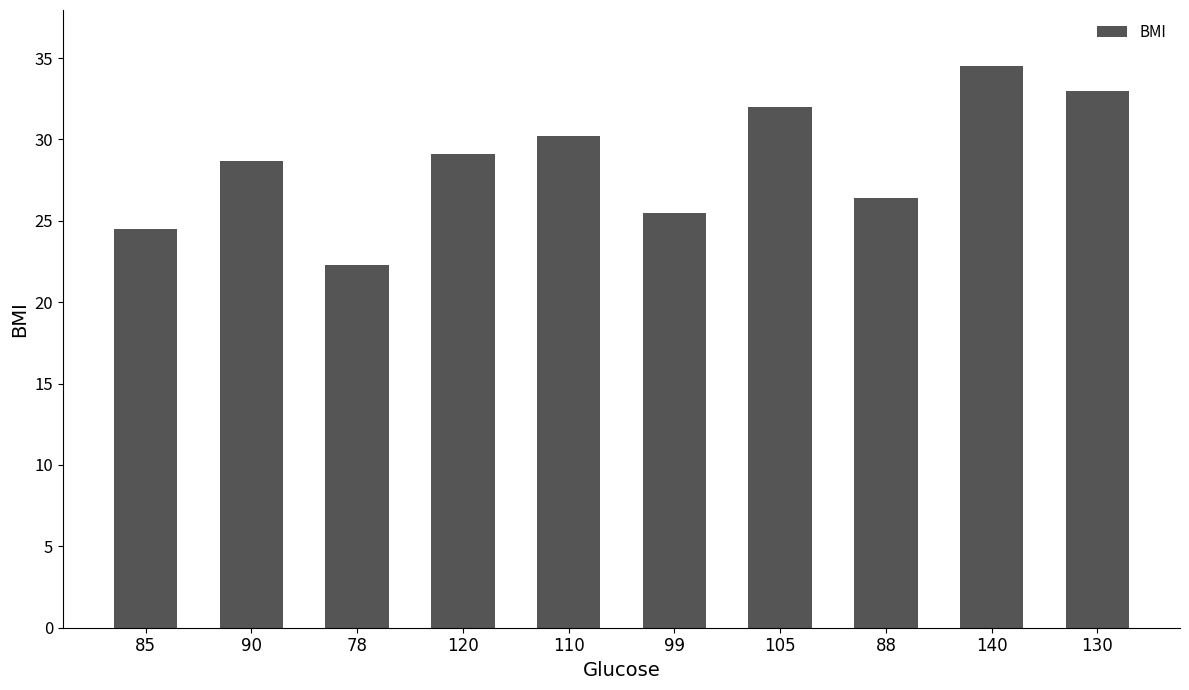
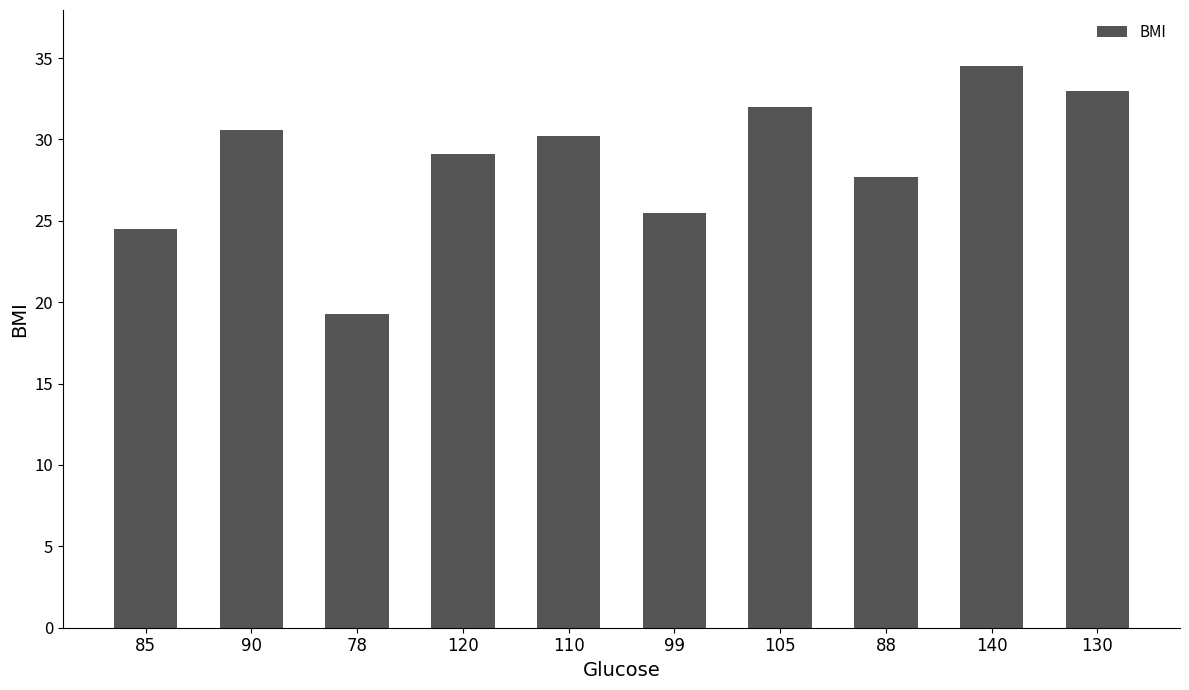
  {
    "85": 24.5,
-   "90": 28.7,
-   "78": 22.3,
+   "90": 30.6,
+   "78": 19.3,
    "120": 29.1,
    "110": 30.2,
    "99": 25.5,
    "105": 32.0,
-   "88": 26.4,
+   "88": 27.7,
    "140": 34.5,
    "130": 33.0
  }
